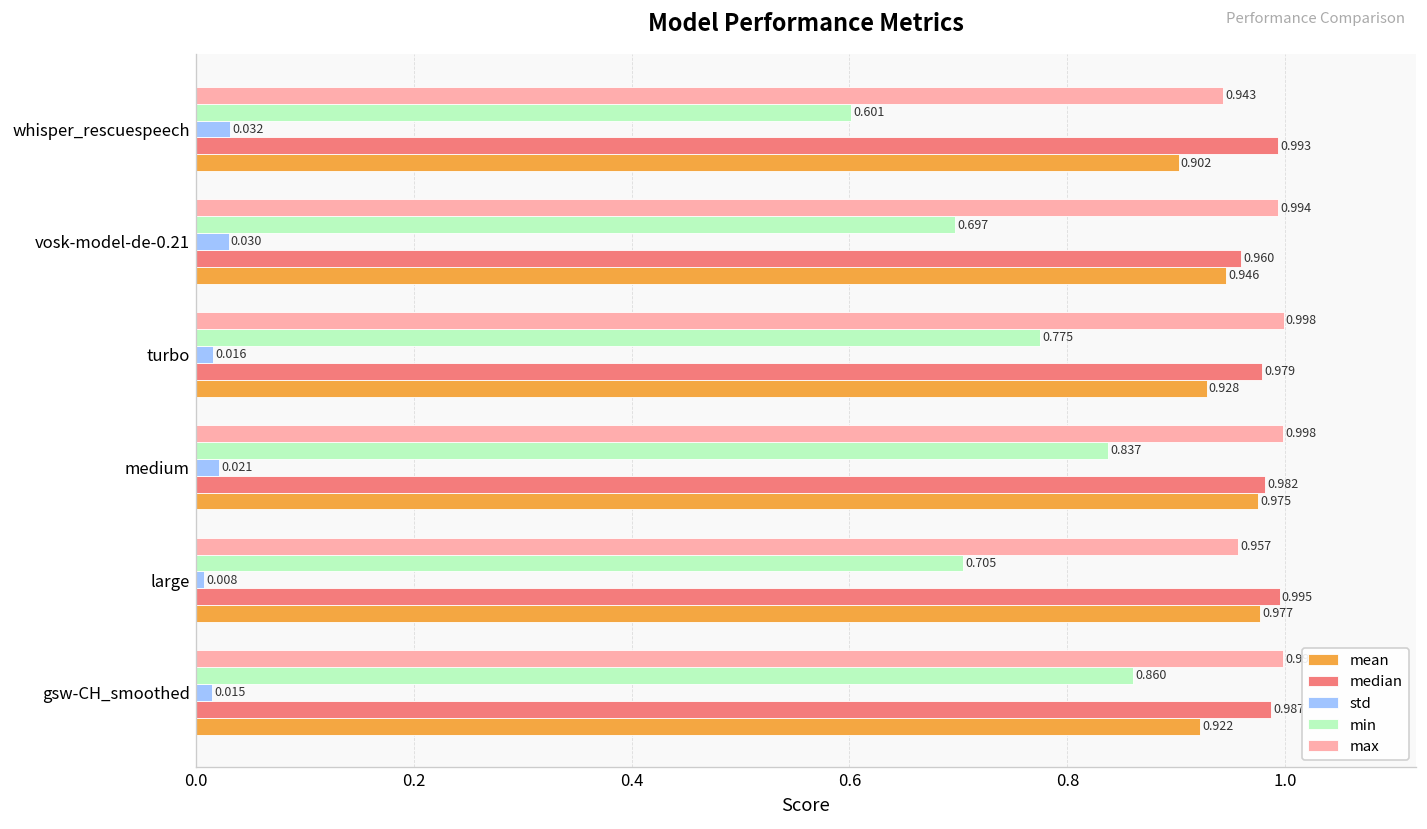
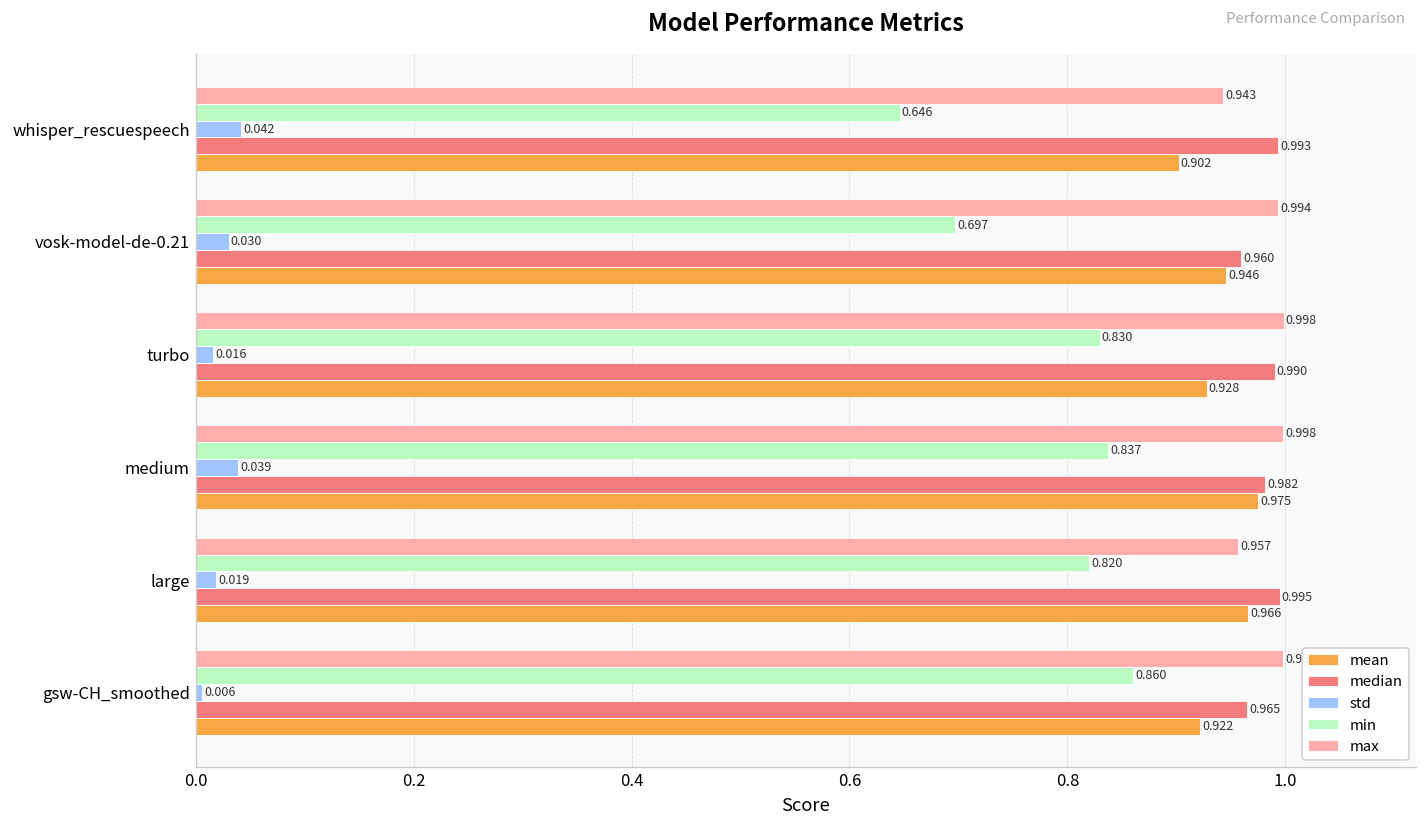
  {
    "mean": {
      "whisper_rescuespeech": 0.902,
      "vosk-model-de-0.21": 0.946,
      "turbo": 0.928,
      "medium": 0.975,
-     "large": 0.977,
+     "large": 0.966,
      "gsw-CH_smoothed": 0.922
    },
    "median": {
      "whisper_rescuespeech": 0.993,
      "vosk-model-de-0.21": 0.960,
-     "turbo": 0.979,
+     "turbo": 0.990,
      "medium": 0.982,
      "large": 0.995,
-     "gsw-CH_smoothed": 0.987
+     "gsw-CH_smoothed": 0.965
    },
    "std": {
-     "whisper_rescuespeech": 0.032,
+     "whisper_rescuespeech": 0.042,
      "vosk-model-de-0.21": 0.030,
      "turbo": 0.016,
-     "medium": 0.021,
-     "large": 0.008,
-     "gsw-CH_smoothed": 0.015
+     "medium": 0.039,
+     "large": 0.019,
+     "gsw-CH_smoothed": 0.006
    },
    "min": {
-     "whisper_rescuespeech": 0.601,
+     "whisper_rescuespeech": 0.646,
      "vosk-model-de-0.21": 0.697,
-     "turbo": 0.775,
+     "turbo": 0.830,
      "medium": 0.837,
-     "large": 0.705,
+     "large": 0.820,
      "gsw-CH_smoothed": 0.860
    },
    "max": {
      "whisper_rescuespeech": 0.943,
      "vosk-model-de-0.21": 0.994,
      "turbo": 0.998,
      "medium": 0.998,
      "large": 0.957
    }
  }
